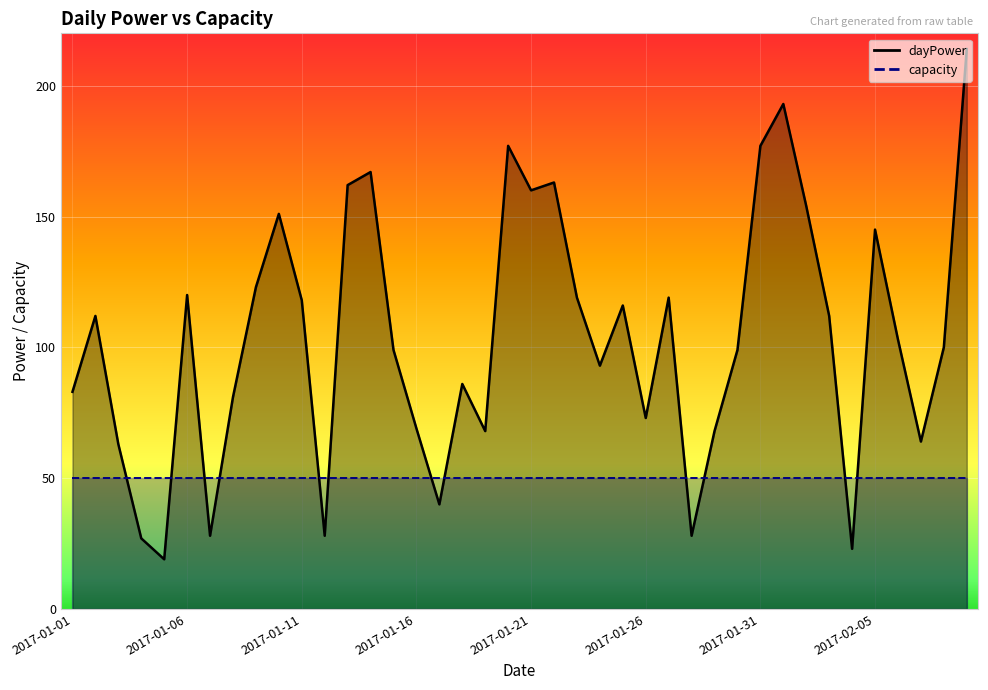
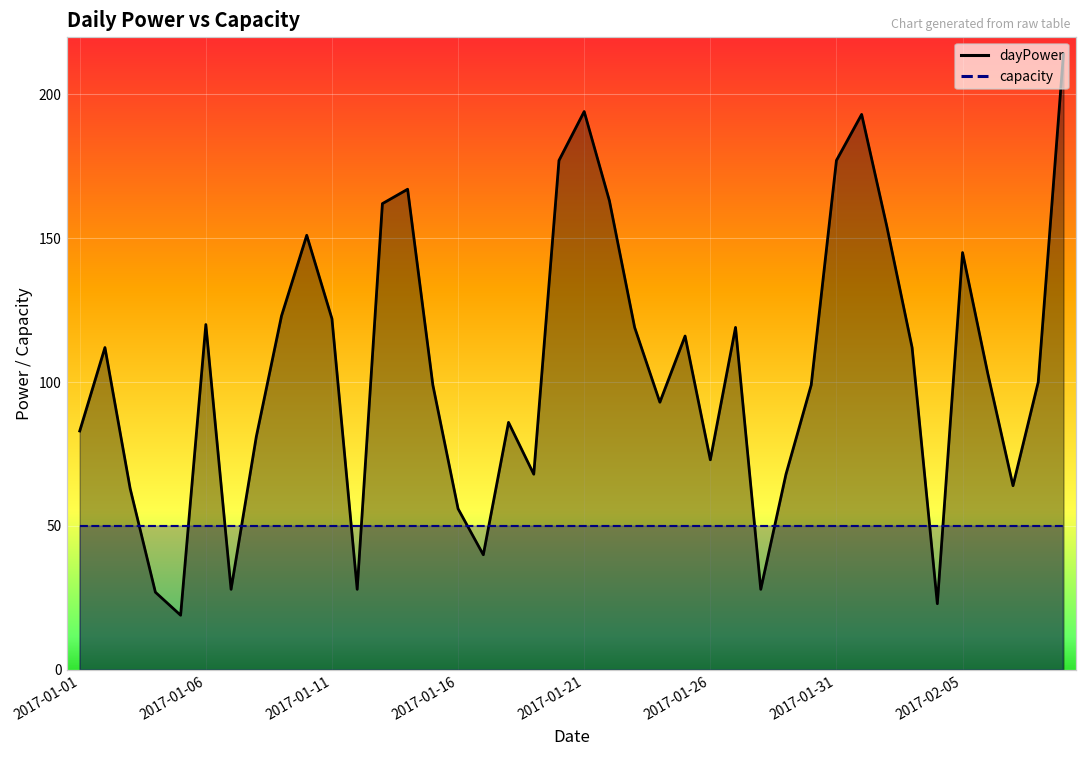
  {
    "dayPower": {
      "2017-01-01": 83,
      "2017-01-06": 120,
-     "2017-01-11": 118,
-     "2017-01-16": 69,
-     "2017-01-21": 160,
+     "2017-01-11": 122,
+     "2017-01-16": 56,
+     "2017-01-21": 194,
      "2017-01-26": 73,
      "2017-01-31": 177,
      "2017-02-05": 145
    },
    "capacity": {
      "2017-01-01": 50,
      "2017-01-06": 50,
      "2017-01-11": 50,
      "2017-01-16": 50,
      "2017-01-21": 50,
      "2017-01-26": 50,
      "2017-01-31": 50,
      "2017-02-05": 50
    }
  }
